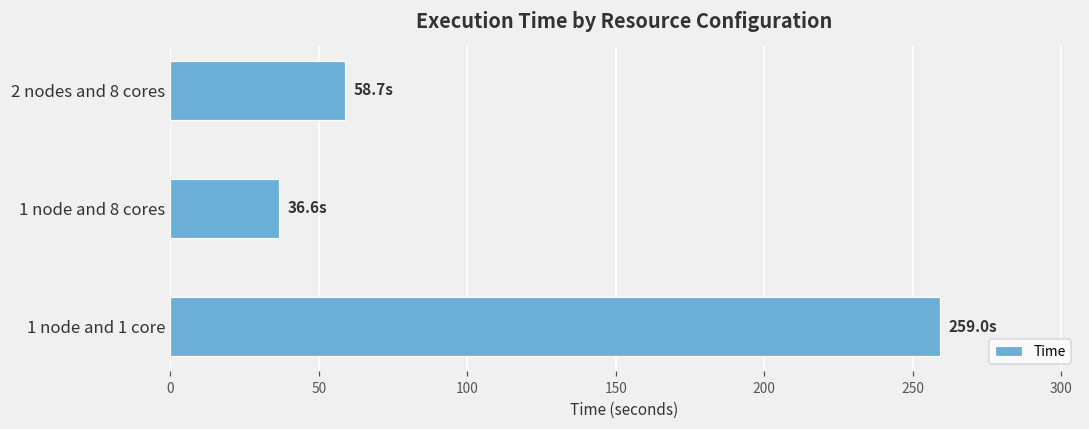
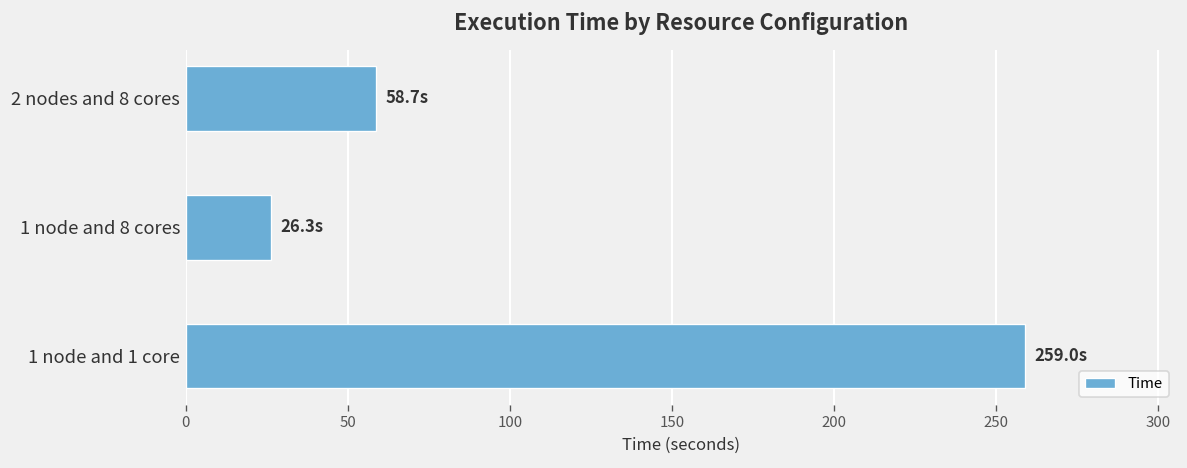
  {
    "2 nodes and 8 cores": "58.7s",
-   "1 node and 8 cores": "36.6s",
+   "1 node and 8 cores": "26.3s",
    "1 node and 1 core": "259.0s"
  }
